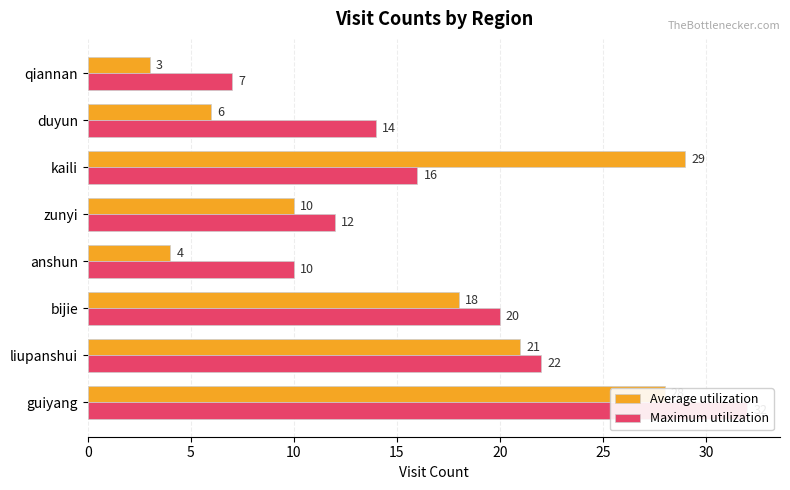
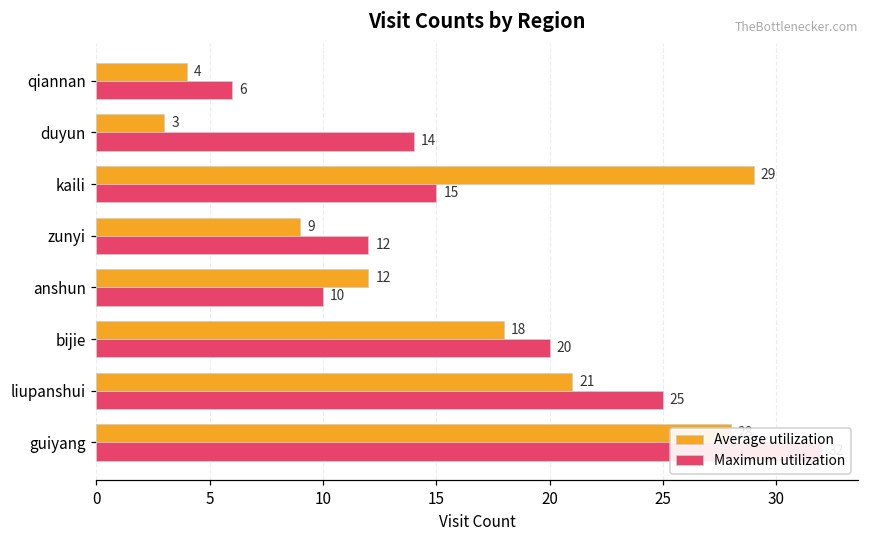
  {
    "Average utilization": {
-     "qiannan": 3,
-     "duyun": 6,
+     "qiannan": 4,
+     "duyun": 3,
      "kaili": 29,
-     "zunyi": 10,
-     "anshun": 4,
+     "zunyi": 9,
+     "anshun": 12,
      "bijie": 18,
      "liupanshui": 21
    },
    "Maximum utilization": {
-     "qiannan": 7,
+     "qiannan": 6,
      "duyun": 14,
-     "kaili": 16,
+     "kaili": 15,
      "zunyi": 12,
      "anshun": 10,
      "bijie": 20,
-     "liupanshui": 22
+     "liupanshui": 25
    }
  }
